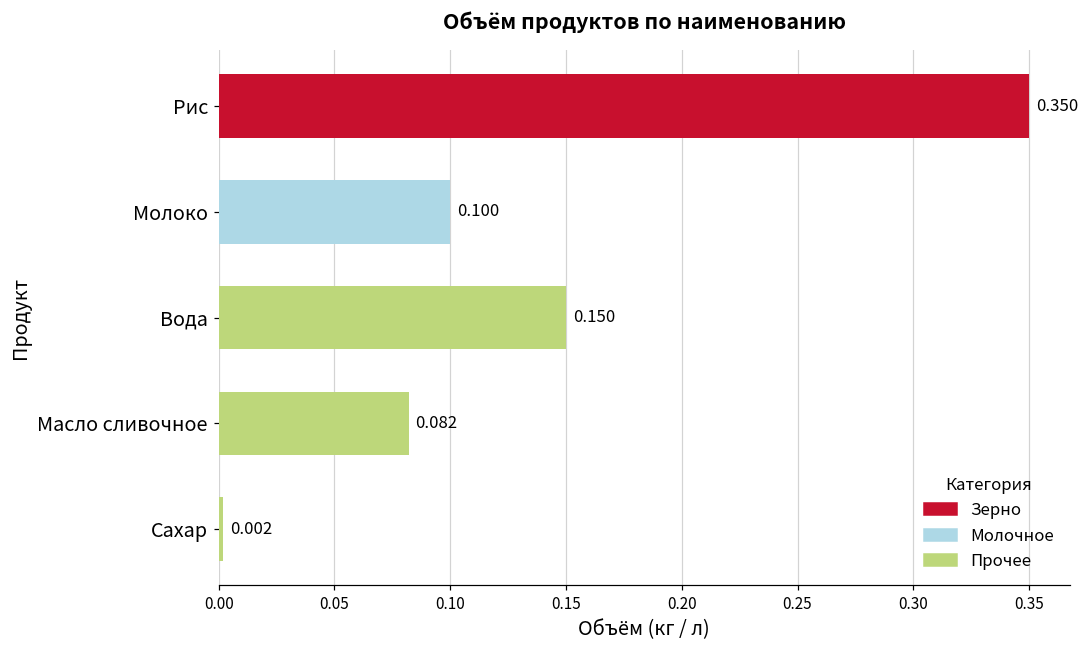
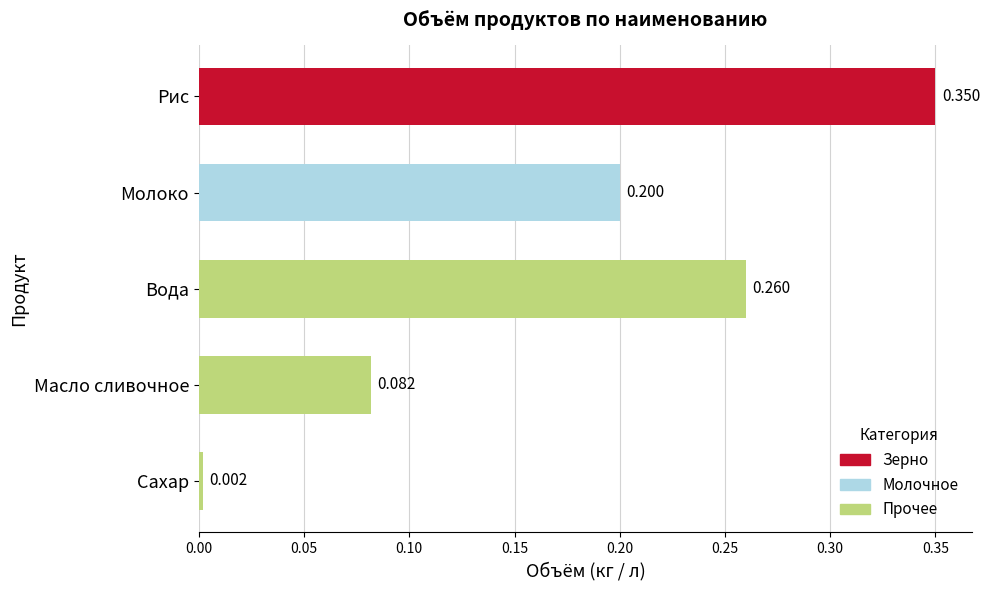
  {
    "Рис": 0.350,
-   "Молоко": 0.100,
-   "Вода": 0.150,
+   "Молоко": 0.200,
+   "Вода": 0.260,
    "Масло сливочное": 0.082,
    "Сахар": 0.002
  }
